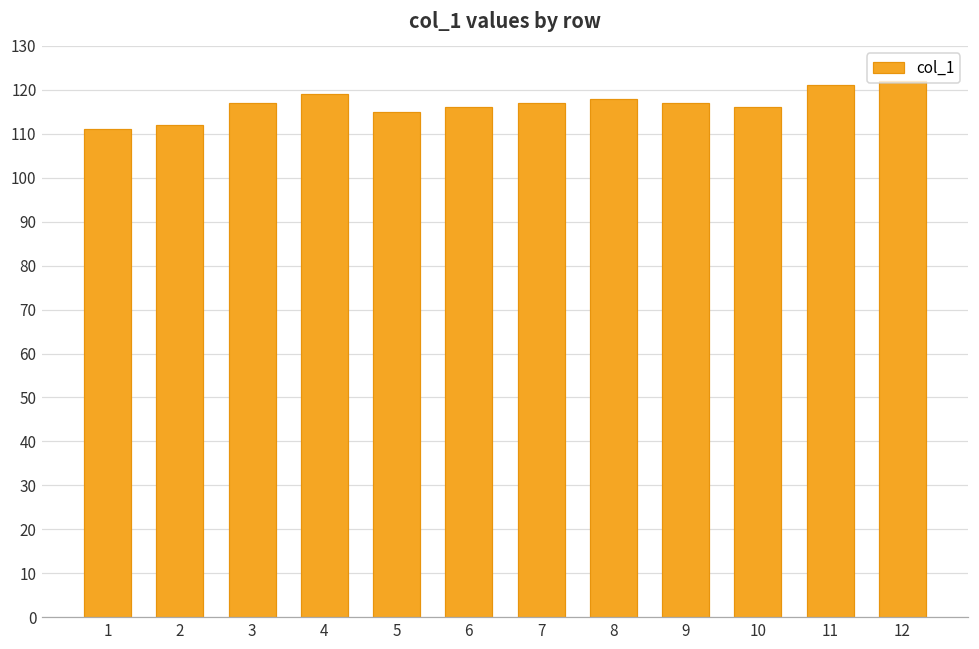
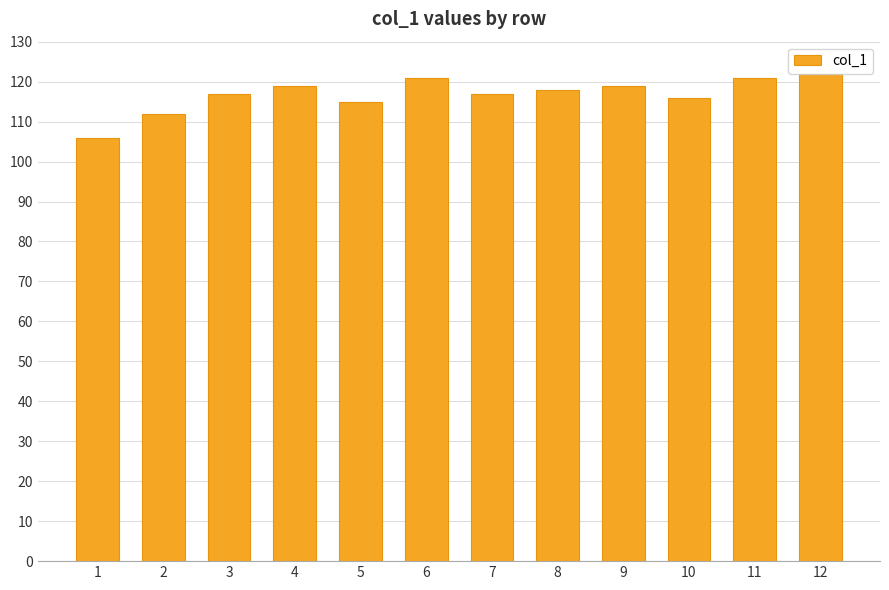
  {
-   "1": 111,
+   "1": 106,
    "2": 112,
    "3": 117,
    "4": 119,
    "5": 115,
-   "6": 116,
+   "6": 121,
    "7": 117,
    "8": 118,
-   "9": 117,
+   "9": 119,
    "10": 116,
    "11": 121
  }
